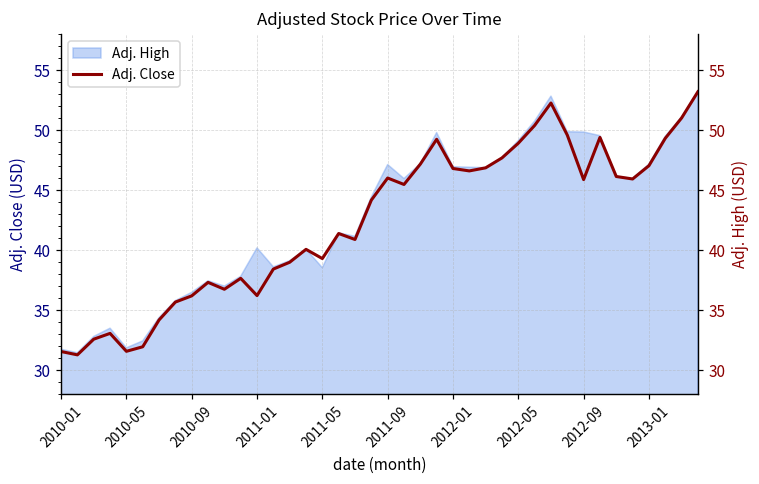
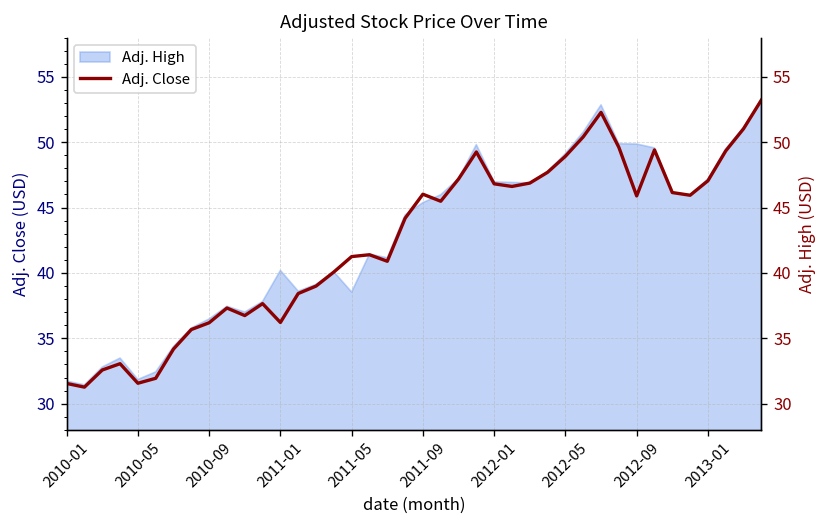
  {
    "Adj. High": {
      "2010-01": 31.7,
      "2010-05": 31.9,
      "2010-09": 36.5,
      "2011-01": 40.2,
      "2011-05": 38.5,
-     "2011-09": 47.1,
+     "2011-09": 45.4,
      "2012-01": 47.0,
      "2012-05": 49.1,
      "2012-09": 49.9,
      "2013-01": 47.2
    },
    "Adj. Close": {
      "2010-01": 31.5,
      "2010-05": 31.6,
      "2010-09": 36.2,
      "2011-01": 36.2,
-     "2011-05": 39.3,
+     "2011-05": 41.3,
      "2011-09": 46.0,
      "2012-01": 46.8,
      "2012-05": 48.9,
      "2012-09": 45.9,
      "2013-01": 47.0
    }
  }
